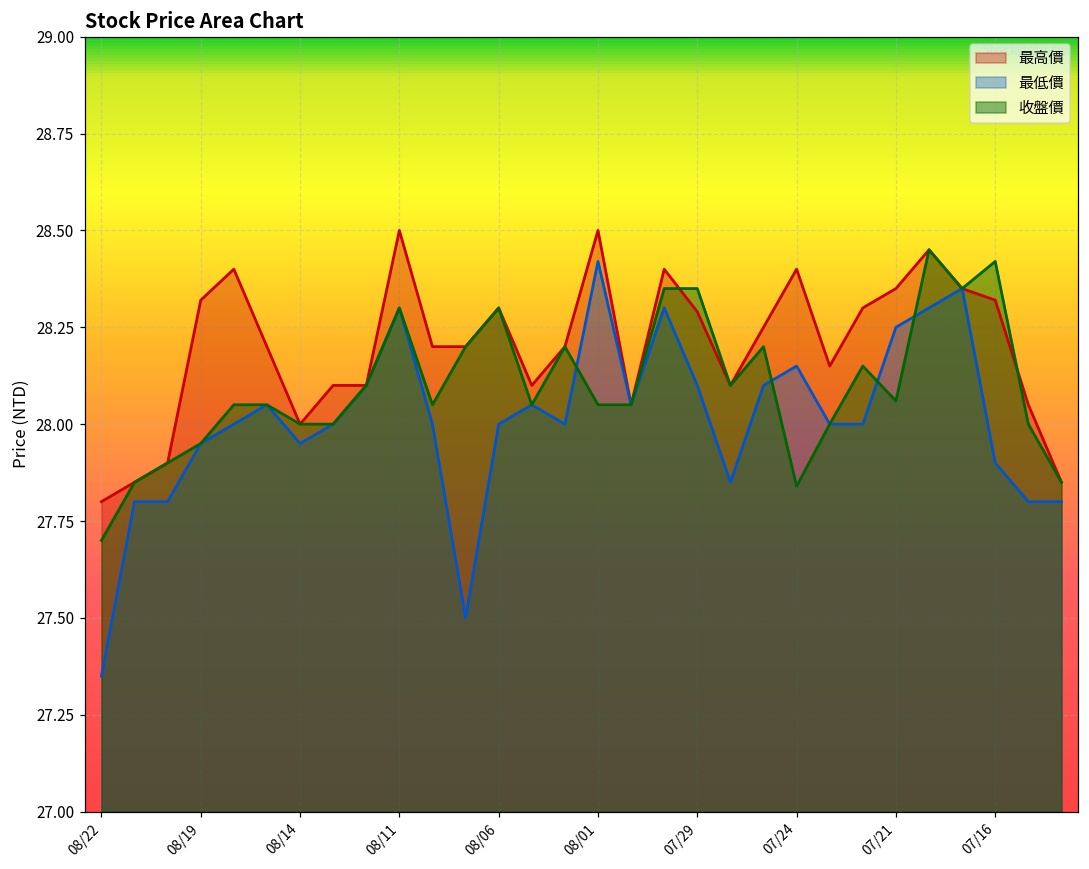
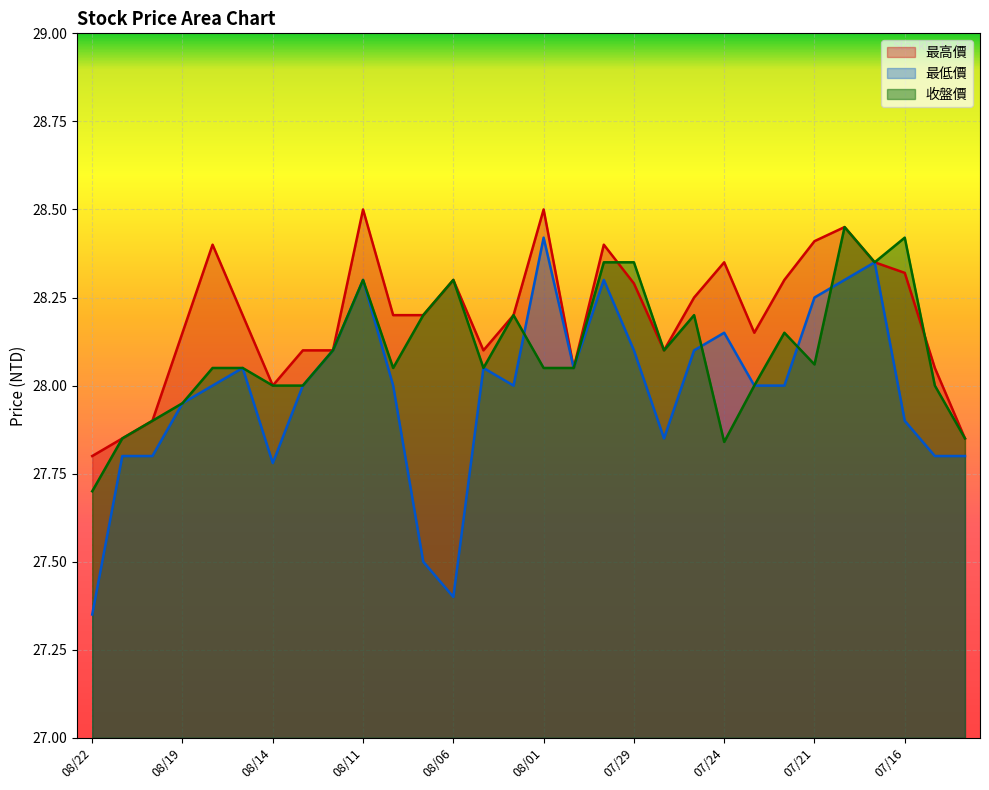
  {
    "最高價": {
      "08/22": 27.80,
-     "08/19": 28.32,
+     "08/19": 28.15,
      "08/11": 28.50,
      "08/01": 28.50,
      "07/29": 28.29,
-     "07/24": 28.40,
-     "07/21": 28.35,
+     "07/24": 28.35,
+     "07/21": 28.41,
      "07/16": 28.32
    },
    "最低價": {
      "08/22": 27.35,
-     "08/14": 27.95,
-     "08/06": 28.0,
+     "08/14": 27.78,
+     "08/06": 27.4,
      "08/01": 28.42,
      "07/29": 28.10,
      "07/24": 28.15,
      "07/21": 28.25,
      "07/16": 27.90
    },
    "收盤價": {
      "08/22": 27.70,
      "08/01": 28.05,
      "07/29": 28.35,
      "07/24": 27.84,
      "07/21": 28.06,
      "07/16": 28.42
    }
  }
